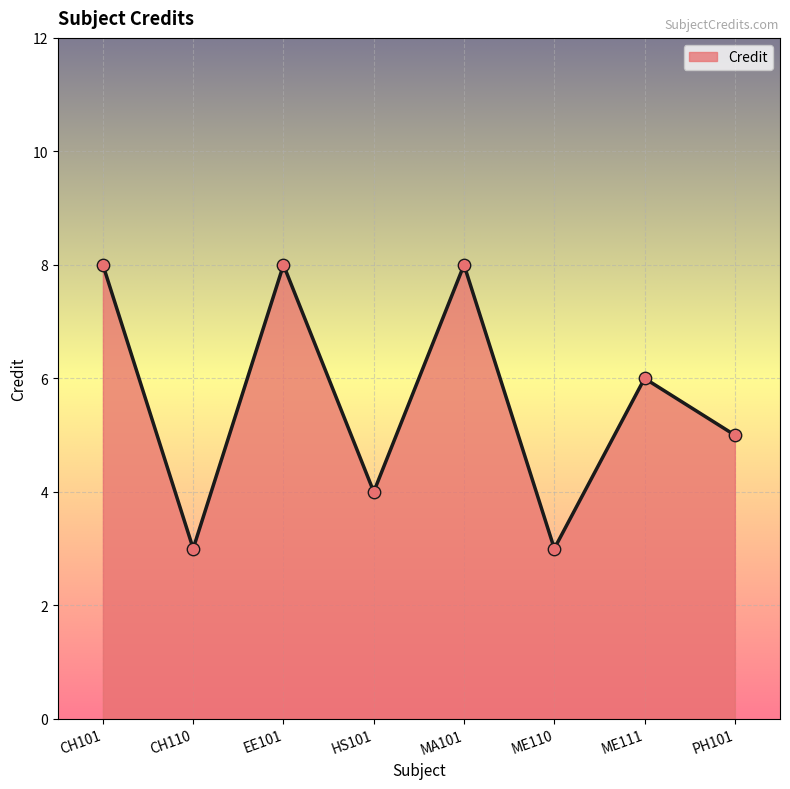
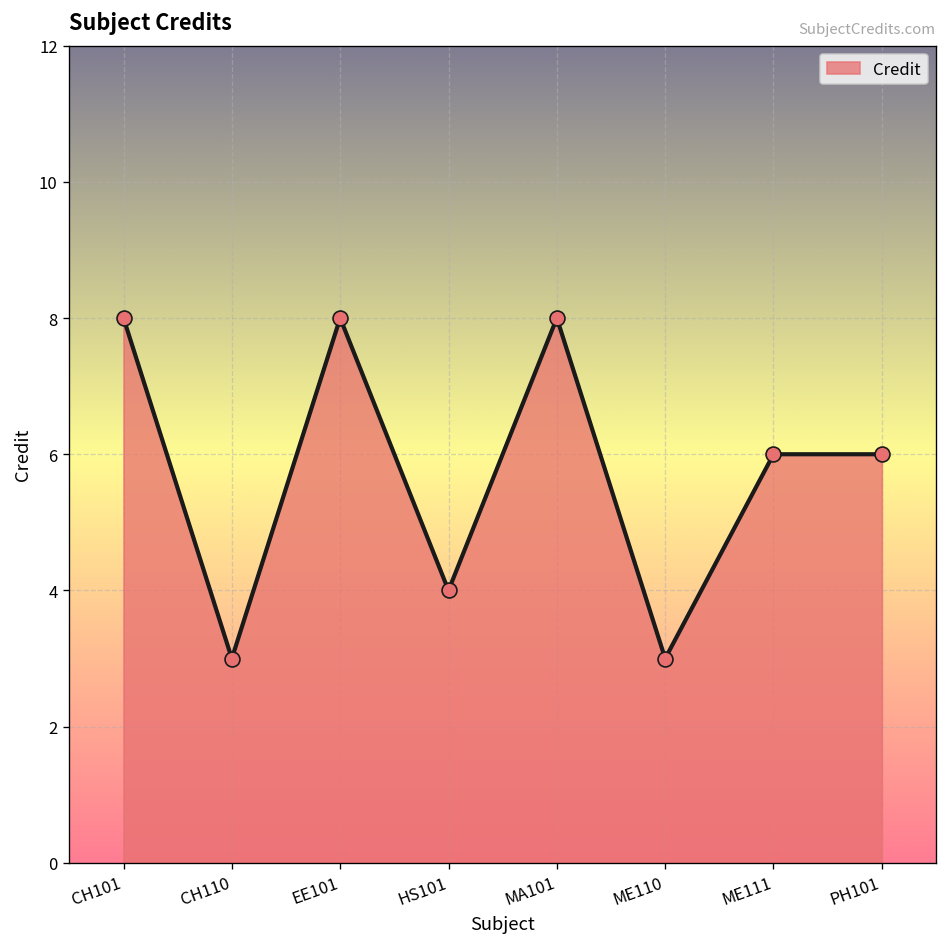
  {
    "CH101": 8,
    "CH110": 3,
    "EE101": 8,
    "HS101": 4,
    "MA101": 8,
    "ME110": 3,
    "ME111": 6,
-   "PH101": 5
+   "PH101": 6
  }
